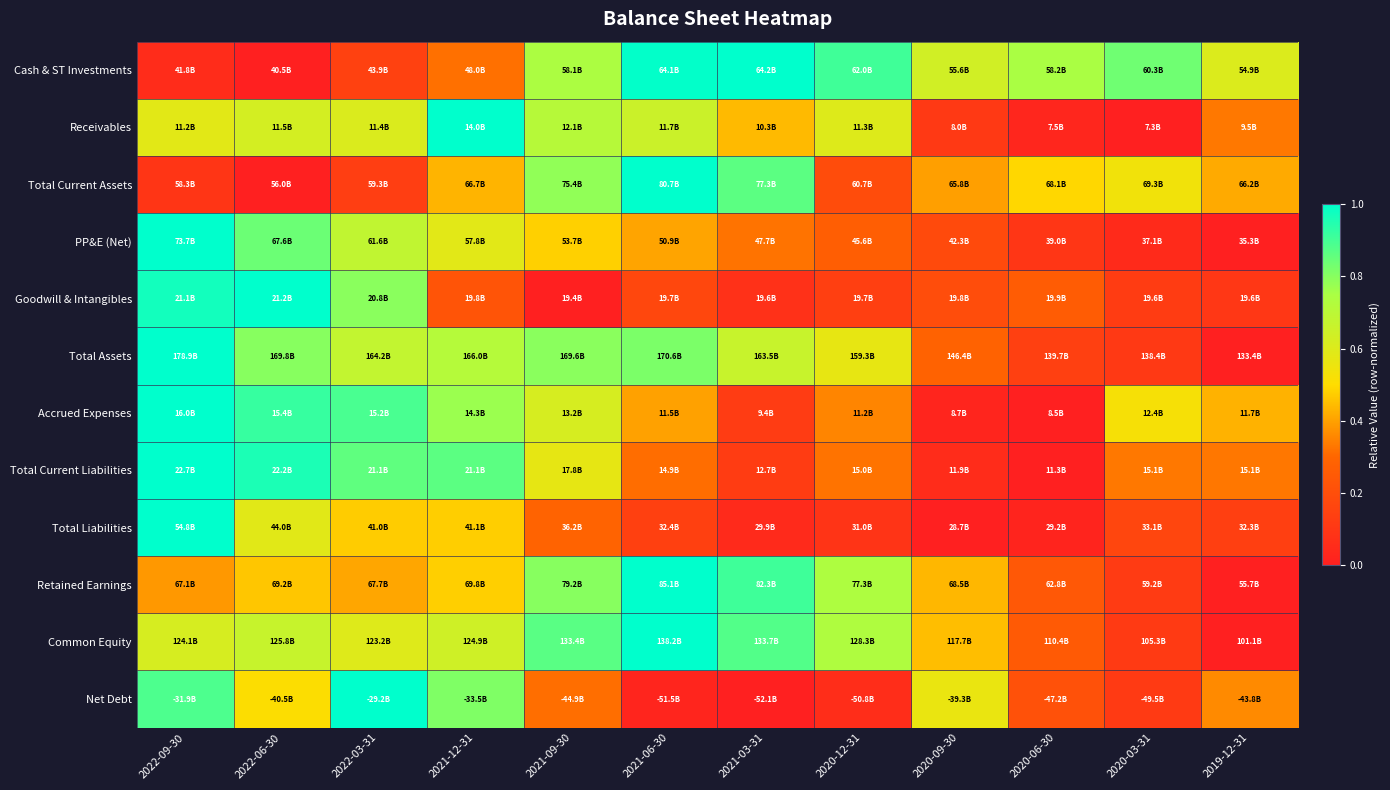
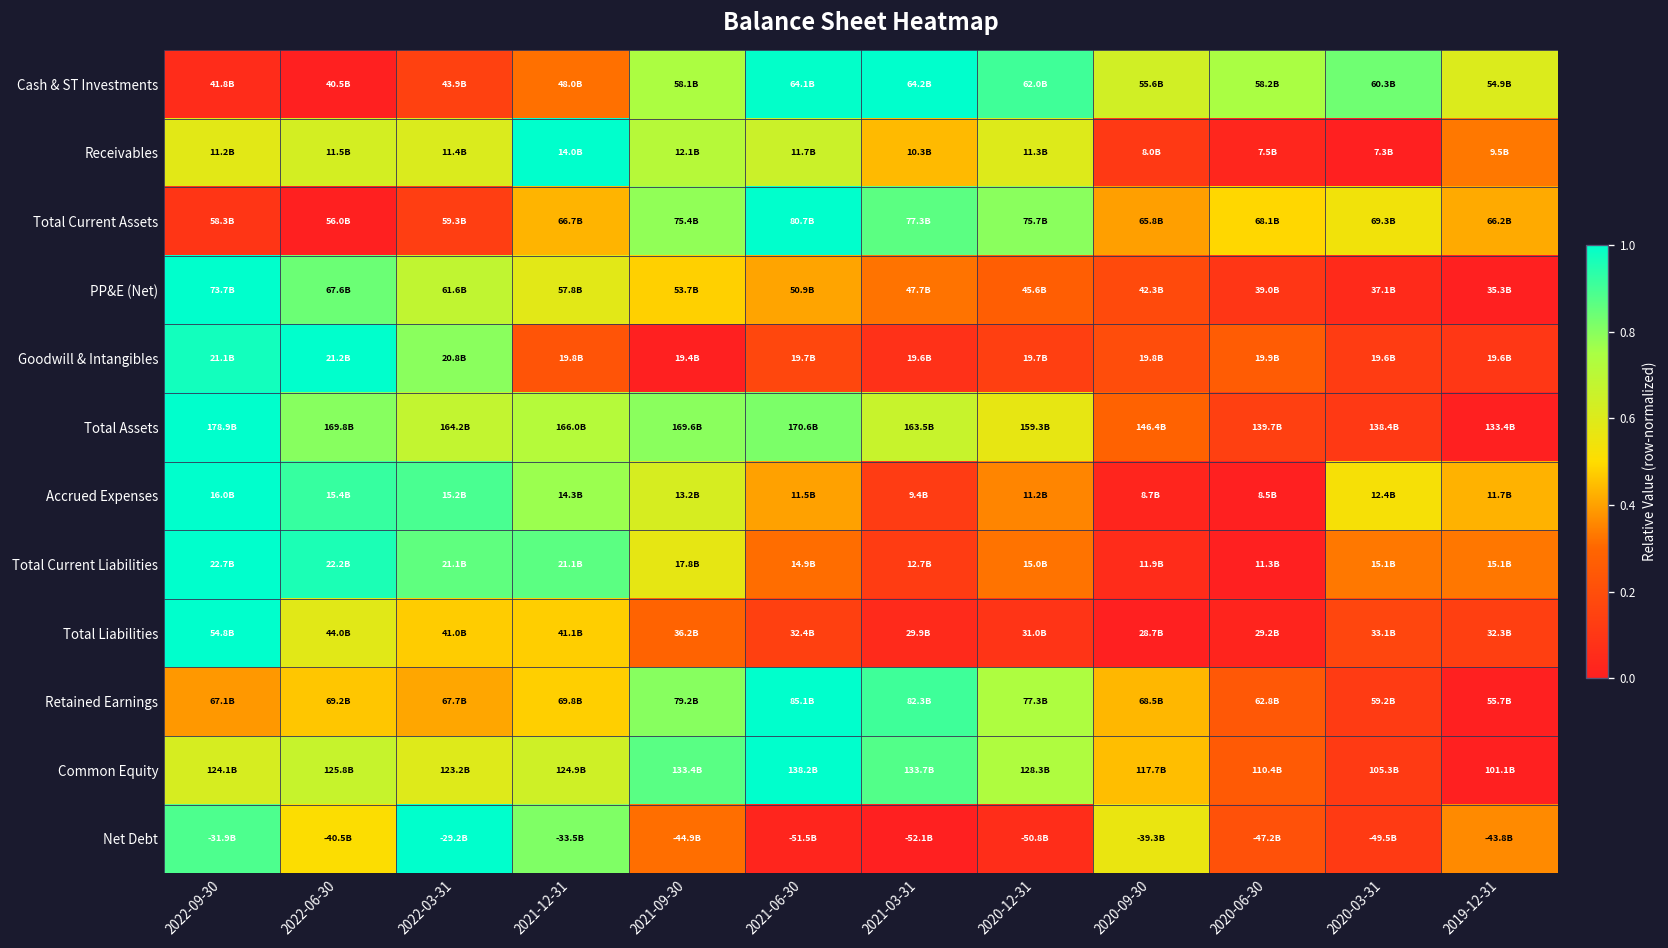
  {
    "Cash & ST Investments": {
      "2022-09-30": "41.8B",
      "2022-06-30": "40.5B",
      "2022-03-31": "43.9B",
      "2021-12-31": "48.0B",
      "2021-09-30": "58.1B",
      "2021-06-30": "64.1B",
      "2021-03-31": "64.2B",
      "2020-12-31": "62.0B",
      "2020-09-30": "55.6B",
      "2020-06-30": "58.2B",
      "2020-03-31": "60.3B",
      "2019-12-31": "54.9B"
    },
    "Receivables": {
      "2022-09-30": "11.2B",
      "2022-06-30": "11.5B",
      "2022-03-31": "11.4B",
      "2021-12-31": "14.0B",
      "2021-09-30": "12.1B",
      "2021-06-30": "11.7B",
      "2021-03-31": "10.3B",
      "2020-12-31": "11.3B",
      "2020-09-30": "8.0B",
      "2020-06-30": "7.5B",
      "2020-03-31": "7.3B",
      "2019-12-31": "9.5B"
    },
    "Total Current Assets": {
      "2022-09-30": "58.3B",
      "2022-06-30": "56.0B",
      "2022-03-31": "59.3B",
      "2021-12-31": "66.7B",
      "2021-09-30": "75.4B",
      "2021-06-30": "80.7B",
      "2021-03-31": "77.3B",
-     "2020-12-31": "60.7B",
+     "2020-12-31": "75.7B",
      "2020-09-30": "65.8B",
      "2020-06-30": "68.1B",
      "2020-03-31": "69.3B",
      "2019-12-31": "66.2B"
    },
    "PP&E (Net)": {
      "2022-09-30": "73.7B",
      "2022-06-30": "67.6B",
      "2022-03-31": "61.6B",
      "2021-12-31": "57.8B",
      "2021-09-30": "53.7B",
      "2021-06-30": "50.9B",
      "2021-03-31": "47.7B",
      "2020-12-31": "45.6B",
      "2020-09-30": "42.3B",
      "2020-06-30": "39.0B",
      "2020-03-31": "37.1B",
      "2019-12-31": "35.3B"
    },
    "Goodwill & Intangibles": {
      "2022-09-30": "21.1B",
      "2022-06-30": "21.2B",
      "2022-03-31": "20.8B",
      "2021-12-31": "19.8B",
      "2021-09-30": "19.4B",
      "2021-06-30": "19.7B",
      "2021-03-31": "19.6B",
      "2020-12-31": "19.7B",
      "2020-09-30": "19.8B",
      "2020-06-30": "19.9B",
      "2020-03-31": "19.6B",
      "2019-12-31": "19.6B"
    },
    "Total Assets": {
      "2022-09-30": "178.9B",
      "2022-06-30": "169.8B",
      "2022-03-31": "164.2B",
      "2021-12-31": "166.0B",
      "2021-09-30": "169.6B",
      "2021-06-30": "170.6B",
      "2021-03-31": "163.5B",
      "2020-12-31": "159.3B",
      "2020-09-30": "146.4B",
      "2020-06-30": "139.7B",
      "2020-03-31": "138.4B",
      "2019-12-31": "133.4B"
    },
    "Accrued Expenses": {
      "2022-09-30": "16.0B",
      "2022-06-30": "15.4B",
      "2022-03-31": "15.2B",
      "2021-12-31": "14.3B",
      "2021-09-30": "13.2B",
      "2021-06-30": "11.5B",
      "2021-03-31": "9.4B",
      "2020-12-31": "11.2B",
      "2020-09-30": "8.7B",
      "2020-06-30": "8.5B",
      "2020-03-31": "12.4B",
      "2019-12-31": "11.7B"
    },
    "Total Current Liabilities": {
      "2022-09-30": "22.7B",
      "2022-06-30": "22.2B",
      "2022-03-31": "21.1B",
      "2021-12-31": "21.1B",
      "2021-09-30": "17.8B",
      "2021-06-30": "14.9B",
      "2021-03-31": "12.7B",
      "2020-12-31": "15.0B",
      "2020-09-30": "11.9B",
      "2020-06-30": "11.3B",
      "2020-03-31": "15.1B",
      "2019-12-31": "15.1B"
    },
    "Total Liabilities": {
      "2022-09-30": "54.8B",
      "2022-06-30": "44.0B",
      "2022-03-31": "41.0B",
      "2021-12-31": "41.1B",
      "2021-09-30": "36.2B",
      "2021-06-30": "32.4B",
      "2021-03-31": "29.9B",
      "2020-12-31": "31.0B",
      "2020-09-30": "28.7B",
      "2020-06-30": "29.2B",
      "2020-03-31": "33.1B",
      "2019-12-31": "32.3B"
    },
    "Retained Earnings": {
      "2022-09-30": "67.1B",
      "2022-06-30": "69.2B",
      "2022-03-31": "67.7B",
      "2021-12-31": "69.8B",
      "2021-09-30": "79.2B",
      "2021-06-30": "85.1B",
      "2021-03-31": "82.3B",
      "2020-12-31": "77.3B",
      "2020-09-30": "68.5B",
      "2020-06-30": "62.8B",
      "2020-03-31": "59.2B",
      "2019-12-31": "55.7B"
    },
    "Common Equity": {
      "2022-09-30": "124.1B",
      "2022-06-30": "125.8B",
      "2022-03-31": "123.2B",
      "2021-12-31": "124.9B",
      "2021-09-30": "133.4B",
      "2021-06-30": "138.2B",
      "2021-03-31": "133.7B",
      "2020-12-31": "128.3B",
      "2020-09-30": "117.7B",
      "2020-06-30": "110.4B",
      "2020-03-31": "105.3B",
      "2019-12-31": "101.1B"
    },
    "Net Debt": {
      "2022-09-30": "-31.9B",
      "2022-06-30": "-40.5B",
      "2022-03-31": "-29.2B",
      "2021-12-31": "-33.5B",
      "2021-09-30": "-44.9B",
      "2021-06-30": "-51.5B",
      "2021-03-31": "-52.1B",
      "2020-12-31": "-50.8B",
      "2020-09-30": "-39.3B",
      "2020-06-30": "-47.2B",
      "2020-03-31": "-49.5B",
      "2019-12-31": "-43.8B"
    }
  }
